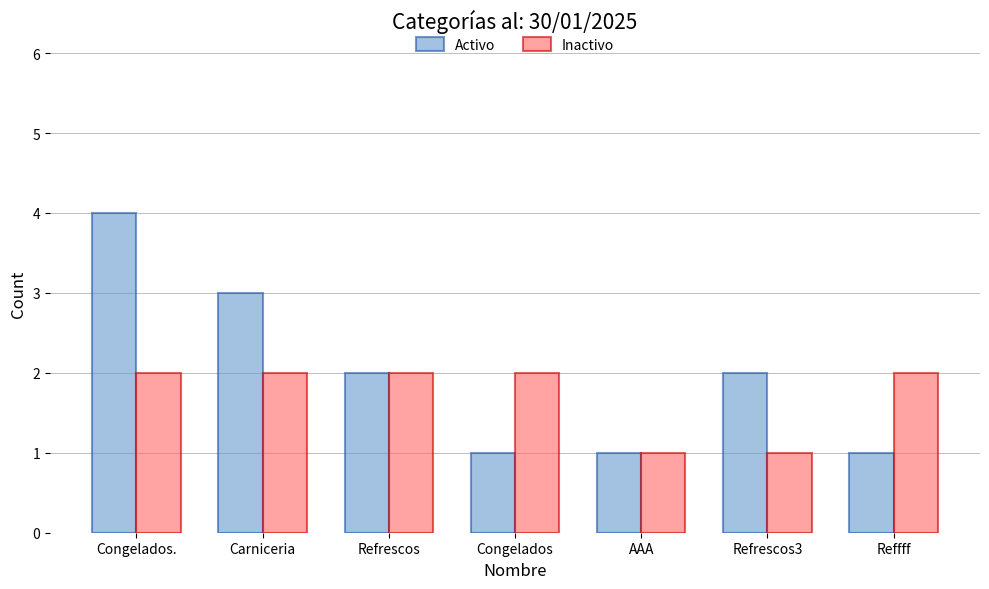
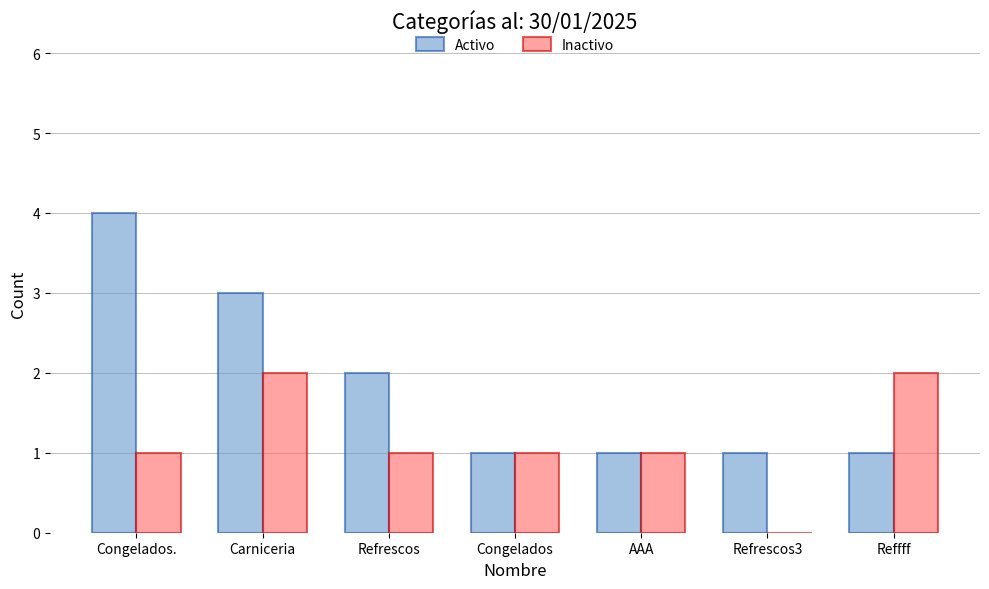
  {
    "Activo": {
      "Congelados.": 4,
      "Carniceria": 3,
      "Refrescos": 2,
      "Congelados": 1,
      "AAA": 1,
-     "Refrescos3": 2,
+     "Refrescos3": 1,
      "Reffff": 1
    },
    "Inactivo": {
-     "Congelados.": 2,
+     "Congelados.": 1,
      "Carniceria": 2,
-     "Refrescos": 2,
-     "Congelados": 2,
+     "Refrescos": 1,
+     "Congelados": 1,
      "AAA": 1,
-     "Refrescos3": 1,
+     "Refrescos3": 0,
      "Reffff": 2
    }
  }
